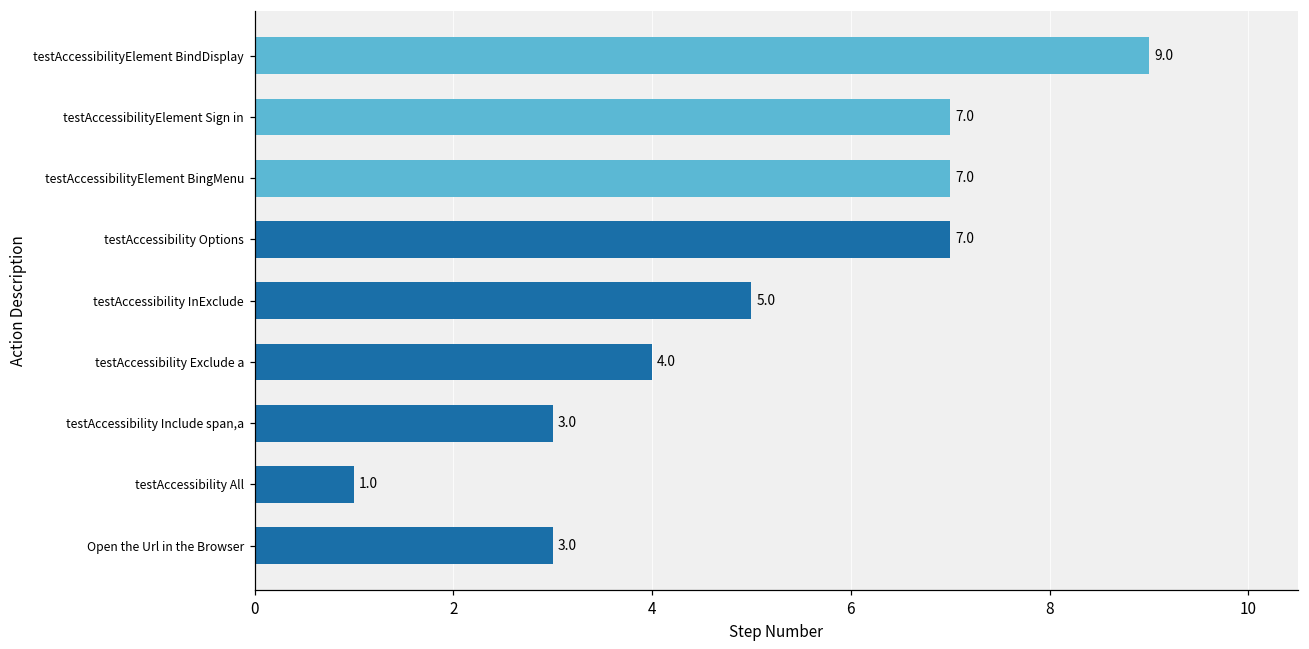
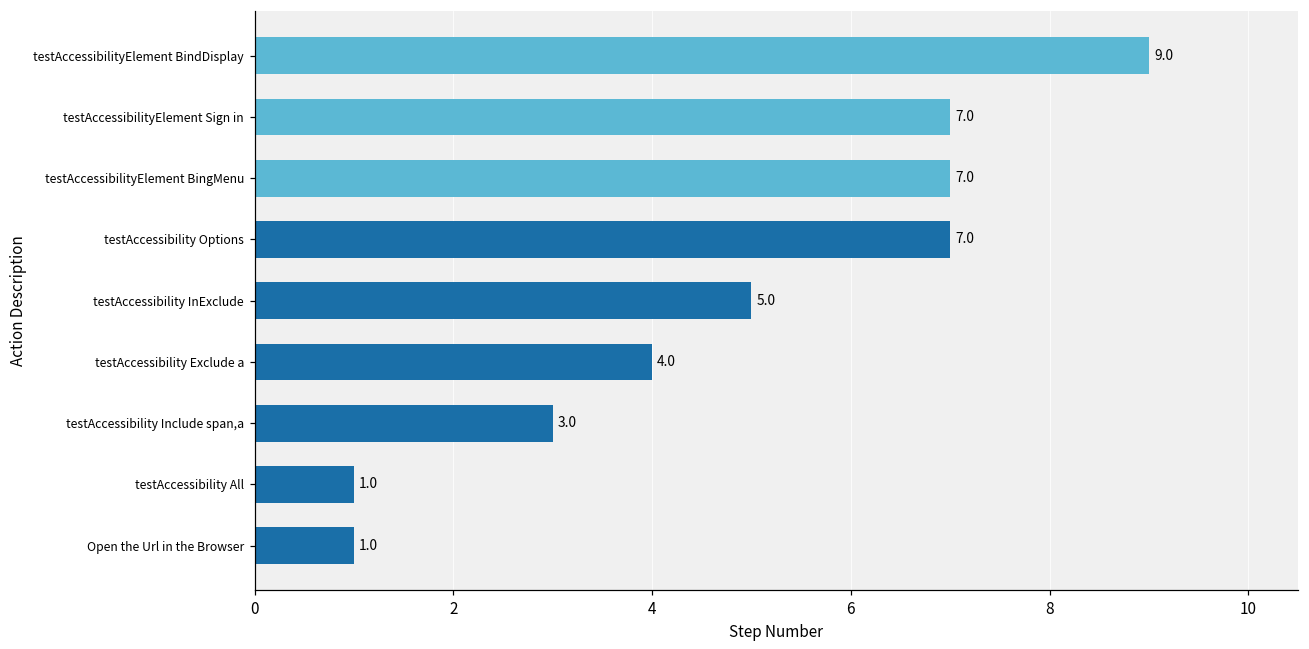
  {
    "testAccessibilityElement BindDisplay": 9.0,
    "testAccessibilityElement Sign in": 7.0,
    "testAccessibilityElement BingMenu": 7.0,
    "testAccessibility Options": 7.0,
    "testAccessibility InExclude": 5.0,
    "testAccessibility Exclude a": 4.0,
    "testAccessibility Include span,a": 3.0,
    "testAccessibility All": 1.0,
-   "Open the Url in the Browser": 3.0
+   "Open the Url in the Browser": 1.0
  }
